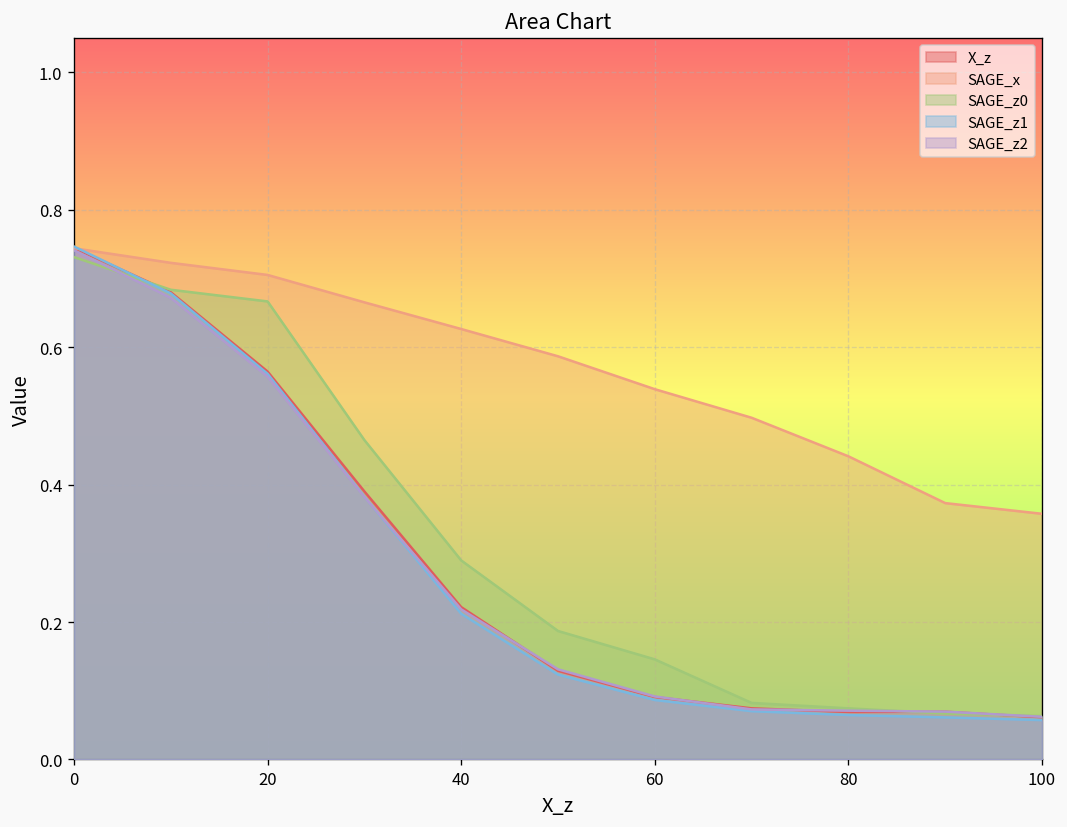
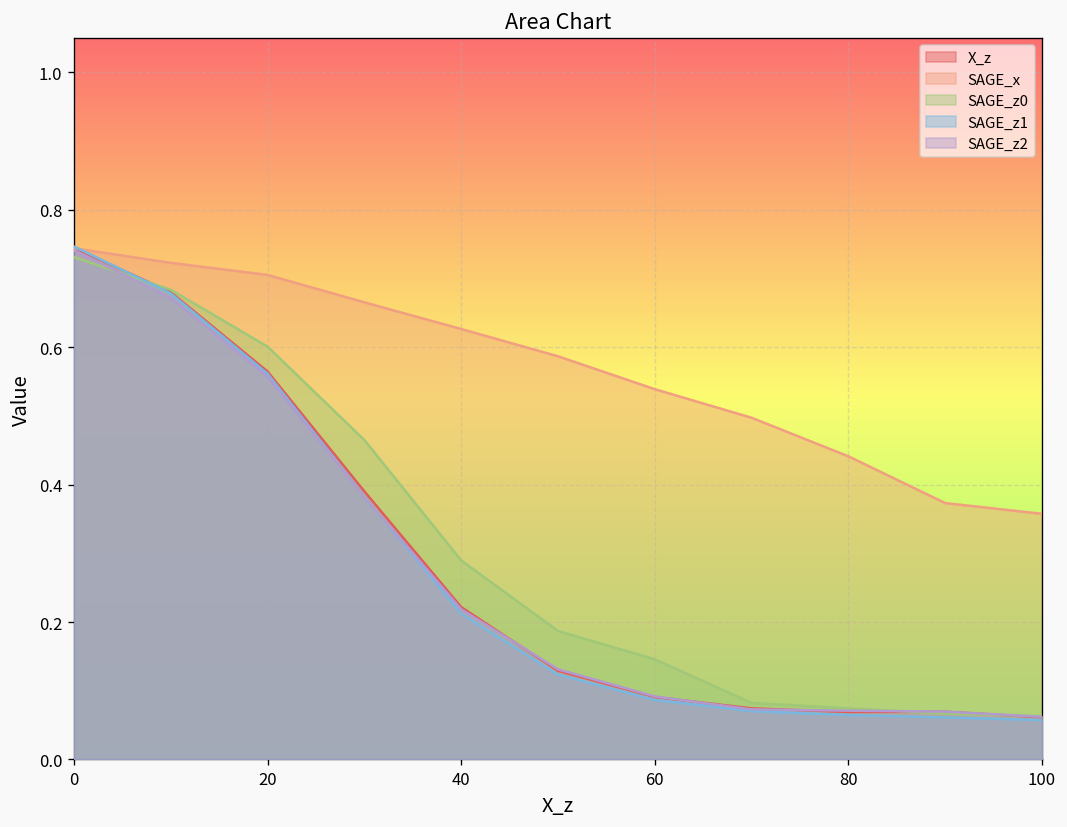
  {
    "SAGE_z0": {
      "0": 0.73,
-     "20": 0.67,
+     "20": 0.60,
      "40": 0.29,
      "60": 0.15
    }
  }
